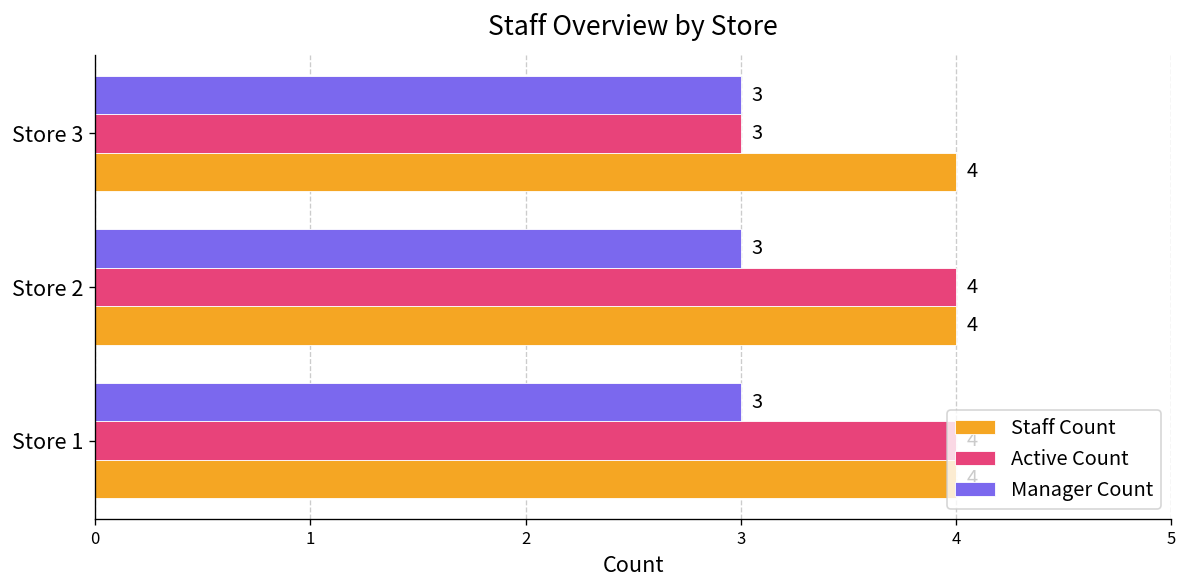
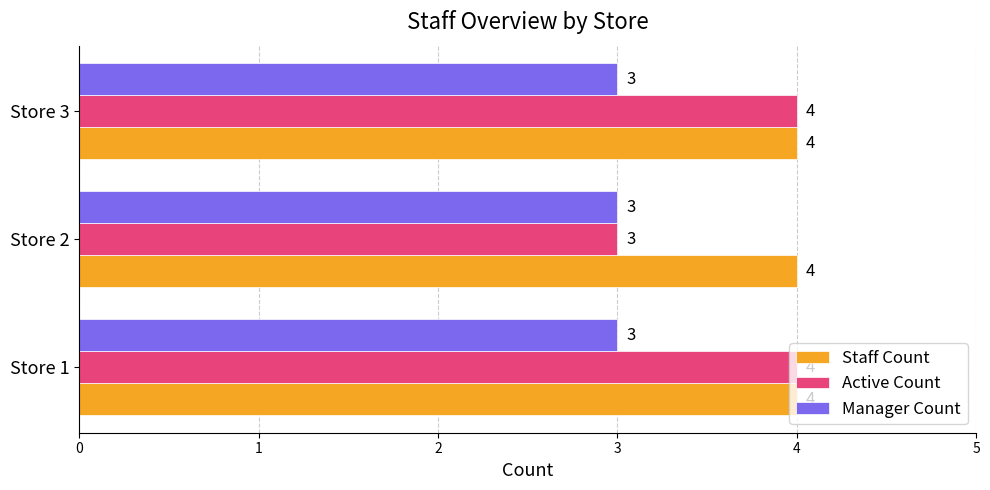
  {
    "Staff Count": {
      "Store 3": 4,
      "Store 2": 4
    },
    "Active Count": {
-     "Store 3": 3,
-     "Store 2": 4
+     "Store 3": 4,
+     "Store 2": 3
    },
    "Manager Count": {
      "Store 3": 3,
      "Store 2": 3,
      "Store 1": 3
    }
  }
